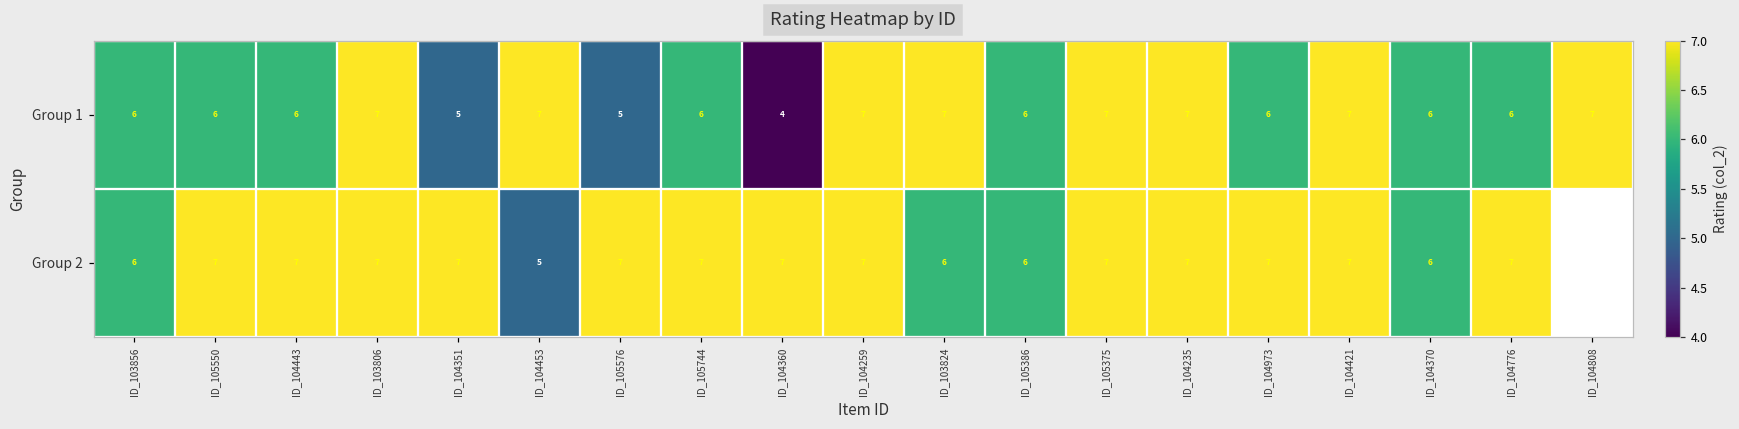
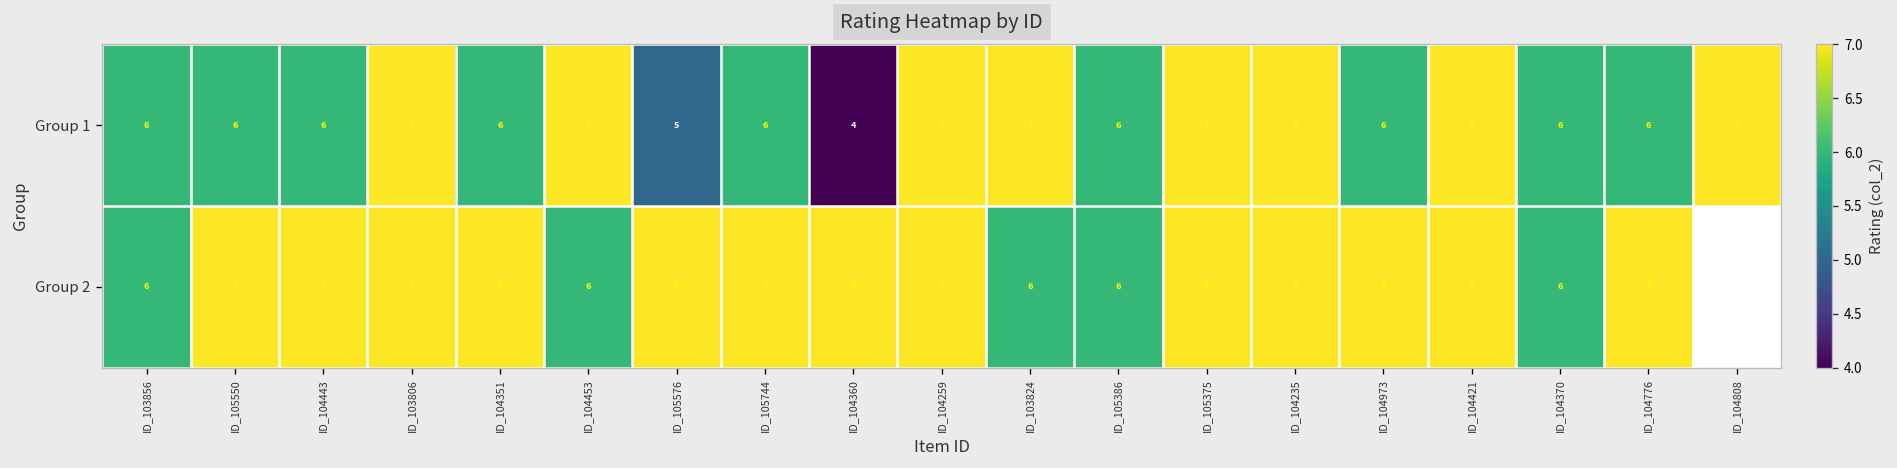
  {
    "Group 1": {
      "ID_103856": 6,
      "ID_105550": 6,
      "ID_104443": 6,
-     "ID_104351": 5,
+     "ID_104351": 6,
      "ID_105576": 5,
      "ID_105744": 6,
      "ID_104360": 4,
      "ID_105386": 6,
      "ID_104973": 6,
      "ID_104370": 6,
      "ID_104776": 6
    },
    "Group 2": {
      "ID_103856": 6,
-     "ID_104453": 5,
+     "ID_104453": 6,
      "ID_103824": 6,
      "ID_105386": 6,
      "ID_104370": 6
    }
  }
